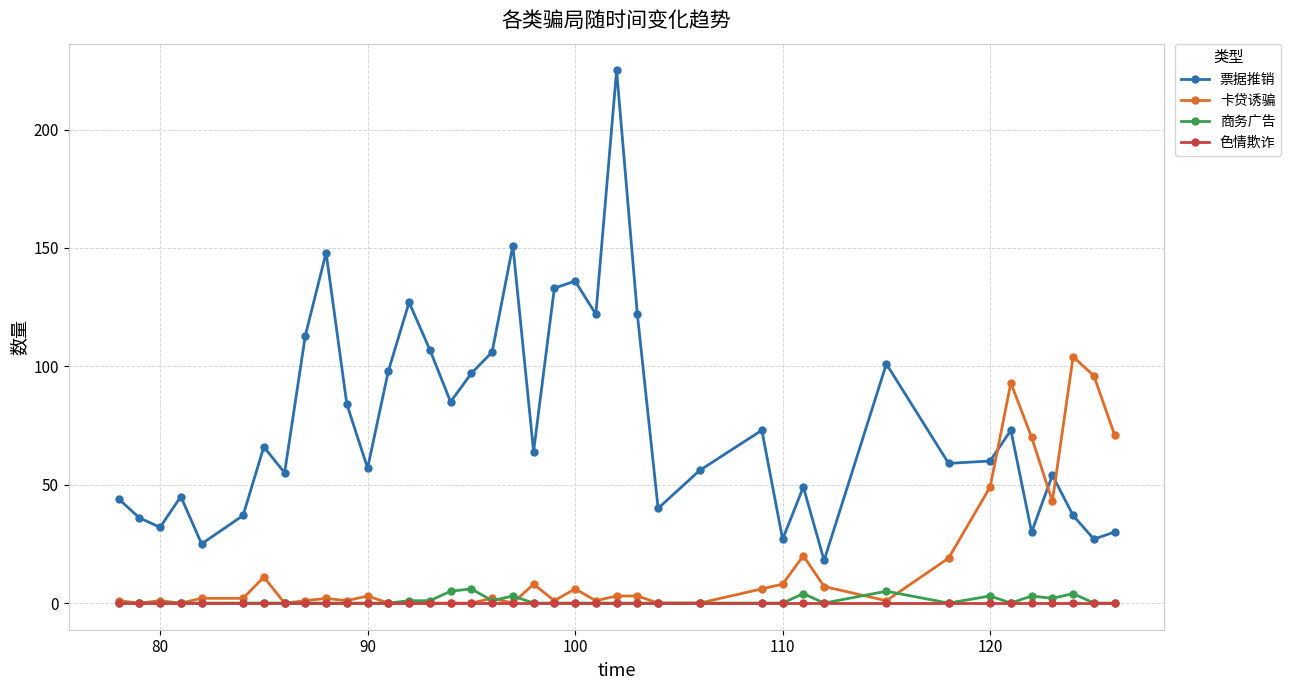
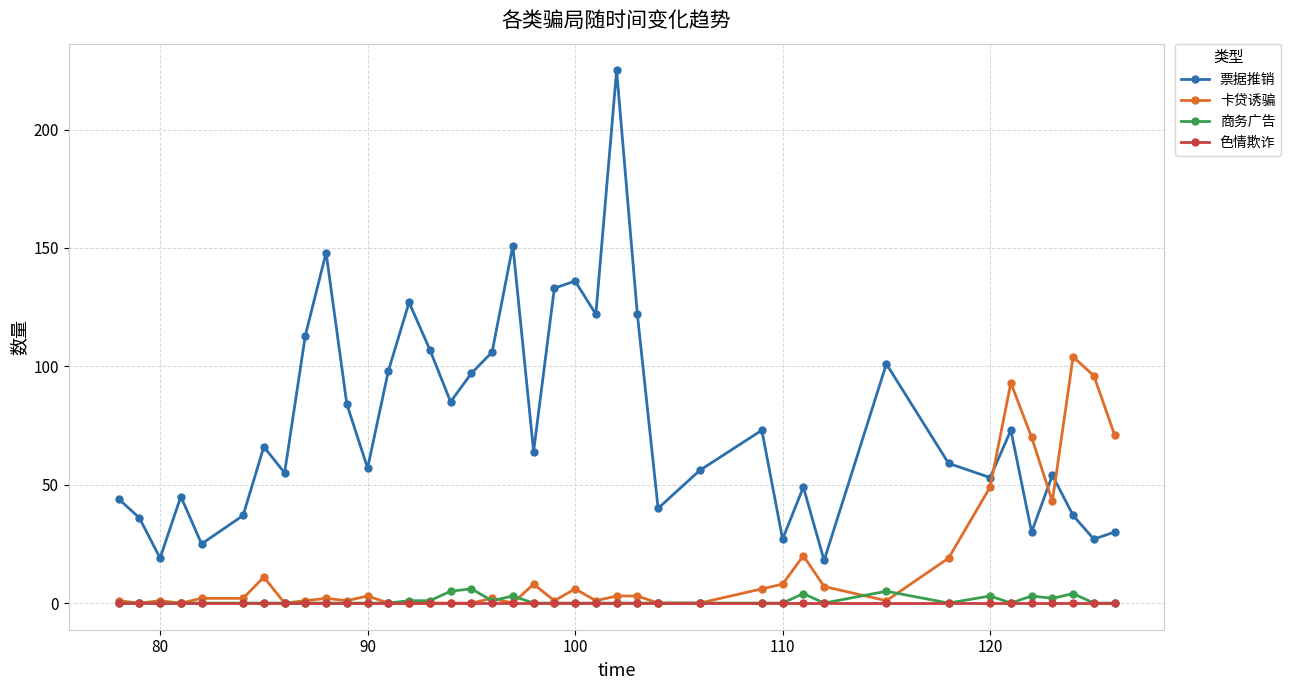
  {
    "票据推销": {
-     "80": 32,
+     "80": 19,
      "90": 57,
      "100": 136,
      "110": 27,
-     "120": 60
+     "120": 53
    },
    "商务广告": {
      "120": 3
    }
  }
